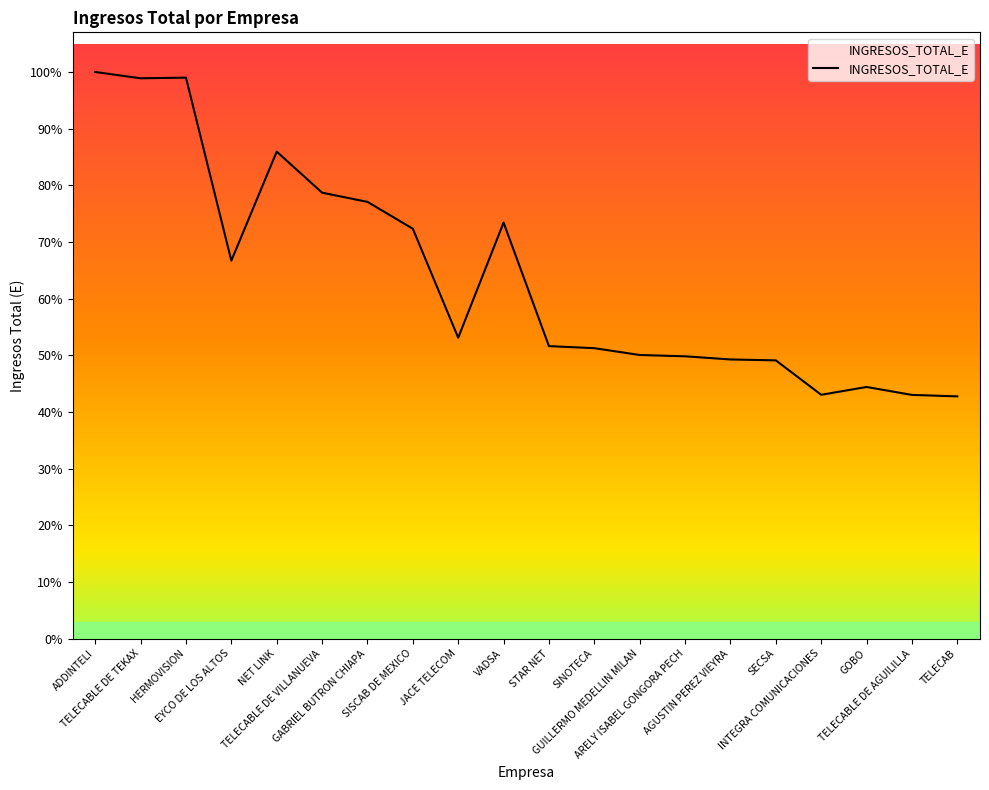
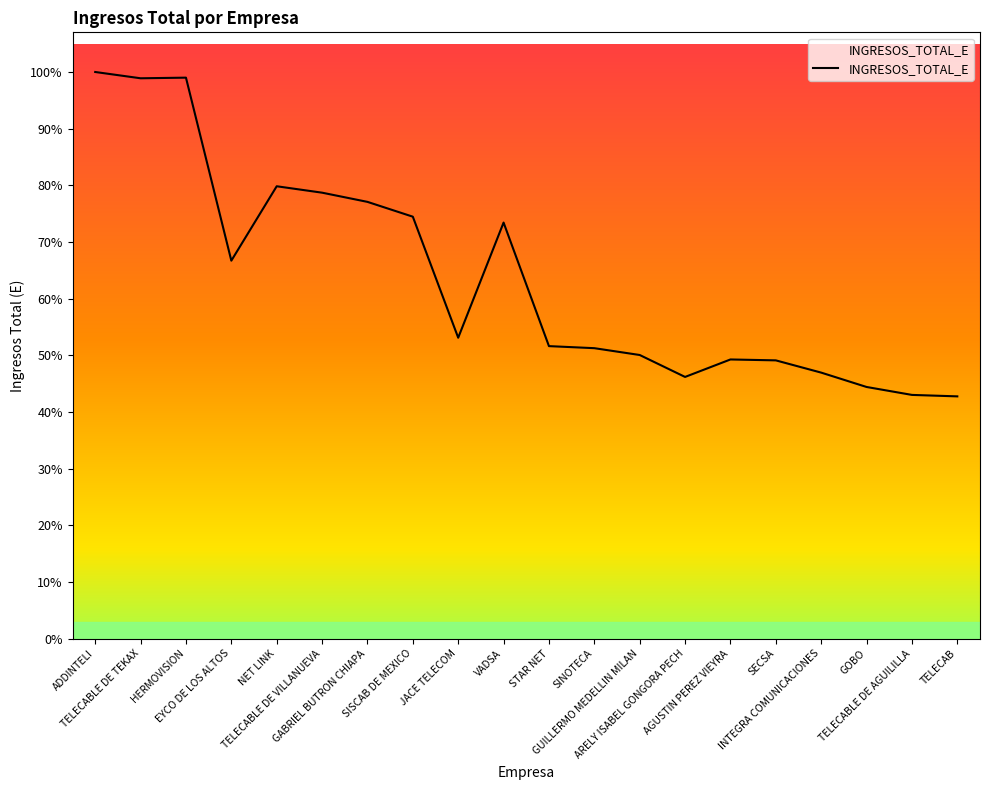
  {
    "ADDINTELI": "100%",
    "TELECABLE DE TEKAX": "99%",
    "HERMOVISION": "99%",
    "EYCO DE LOS ALTOS": "67%",
-   "NET LINK": "86%",
+   "NET LINK": "80%",
    "TELECABLE DE VILLANUEVA": "79%",
    "GABRIEL BUTRON CHIAPA": "77%",
-   "SISCAB DE MEXICO": "72%",
+   "SISCAB DE MEXICO": "74%",
    "JACE TELECOM": "53%",
    "VADSA": "73%",
    "STAR NET": "52%",
    "SINOTECA": "51%",
    "GUILLERMO MEDELLIN MILAN": "50%",
-   "ARELY ISABEL GONGORA PECH": "50%",
+   "ARELY ISABEL GONGORA PECH": "46%",
    "AGUSTIN PEREZ VIEYRA": "49%",
    "SECSA": "49%",
-   "INTEGRA COMUNICACIONES": "43%",
+   "INTEGRA COMUNICACIONES": "47%",
    "GOBO": "44%",
    "TELECABLE DE AGUILILLA": "43%",
    "TELECAB": "43%"
  }
